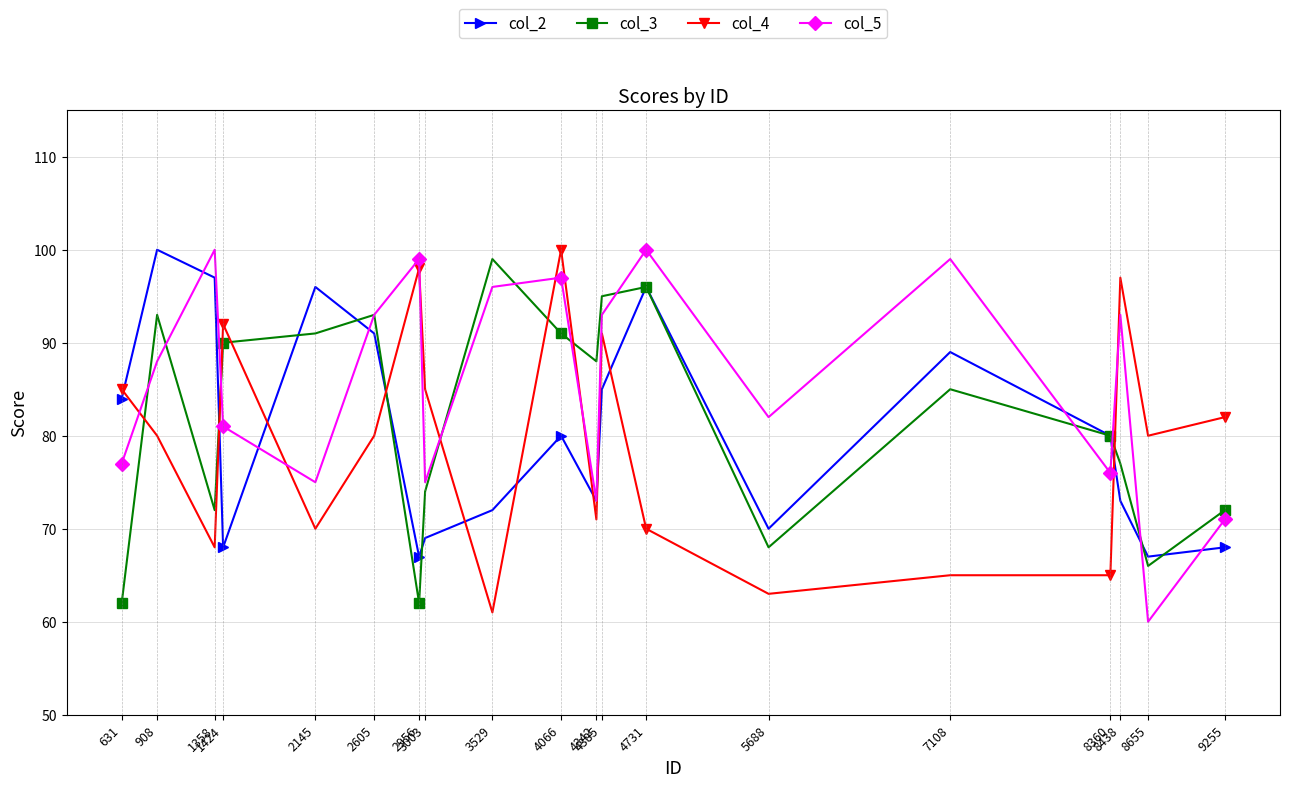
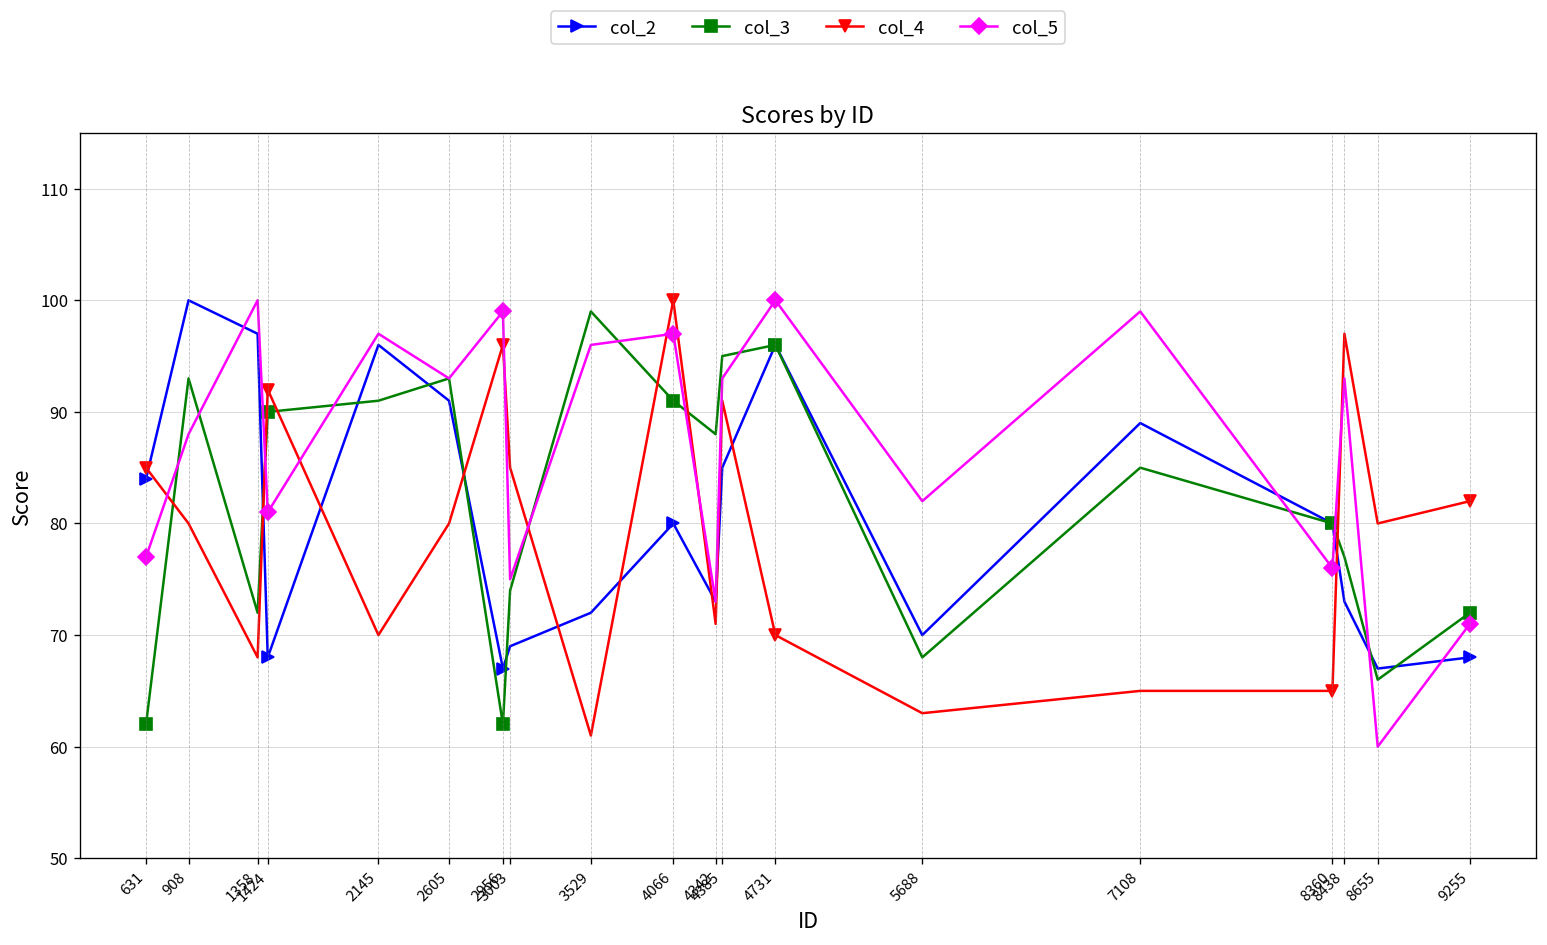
  {
    "col_2": {
      "631": 84,
      "908": 100,
      "1358": 97,
      "1424": 68,
      "2145": 96,
      "2605": 91,
      "2956": 67,
      "3003": 69,
      "3529": 72,
      "4066": 80,
      "4385": 85,
      "5688": 70,
      "7108": 89,
      "8438": 73,
      "8655": 67,
      "9255": 68
    },
    "col_3": {
      "631": 62,
      "908": 93,
      "1358": 72,
      "1424": 90,
      "2145": 91,
      "2956": 62,
      "3003": 74,
      "3529": 99,
      "4066": 91,
      "4342": 88,
      "4385": 95,
      "5688": 68,
      "7108": 85,
      "8438": 77,
      "8655": 66,
      "9255": 72
    },
    "col_4": {
      "631": 85,
      "908": 80,
      "1358": 68,
      "1424": 92,
      "2145": 70,
      "2605": 80,
-     "2956": 98,
+     "2956": 96,
      "3003": 85,
      "3529": 61,
      "4066": 100,
      "4342": 71,
      "4385": 91,
      "4731": 70,
      "5688": 63,
      "7108": 65,
      "8360": 65,
      "8438": 97,
      "8655": 80,
      "9255": 82
    },
    "col_5": {
      "631": 77,
      "908": 88,
      "1358": 100,
      "1424": 81,
-     "2145": 75,
+     "2145": 97,
      "2956": 99,
      "3003": 75,
      "3529": 96,
      "4066": 97,
      "4385": 93,
      "4731": 100,
      "5688": 82,
      "7108": 99,
      "8360": 76,
      "8438": 93,
      "8655": 60,
      "9255": 71
    }
  }
